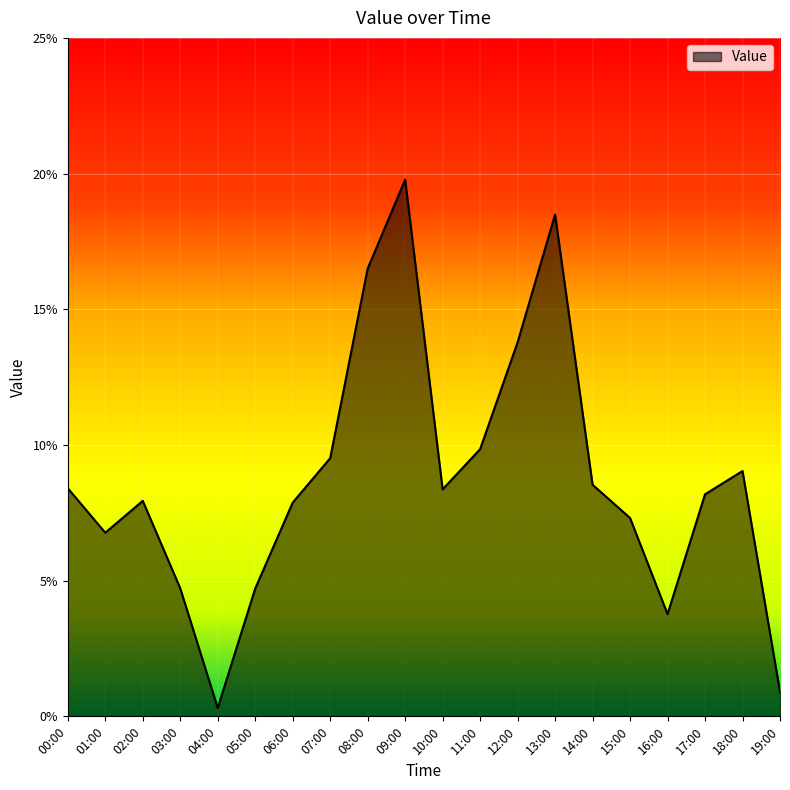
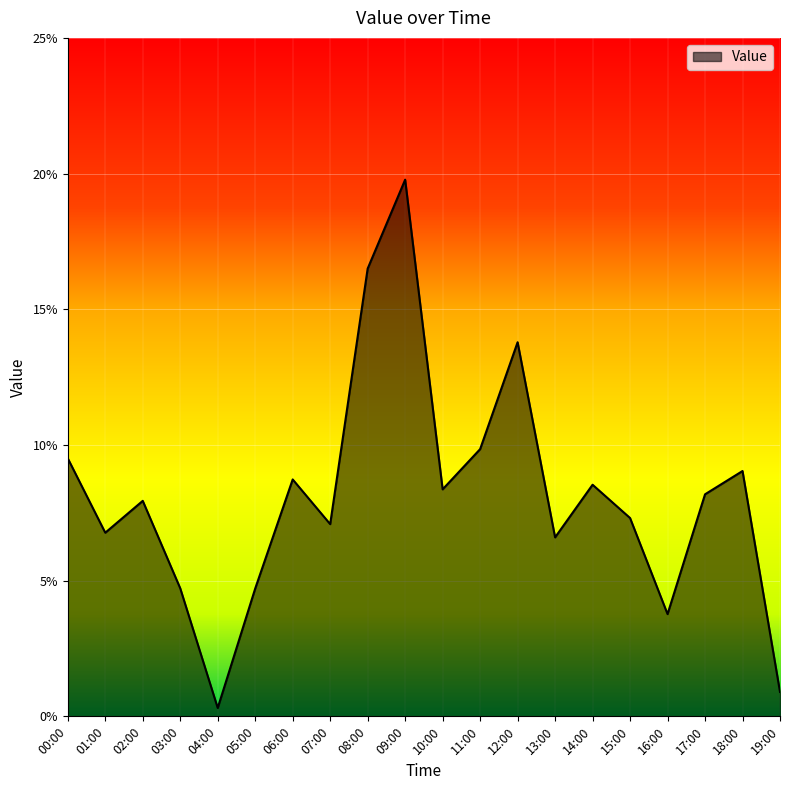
  {
-   "00:00": "8.4%",
+   "00:00": "9.5%",
    "01:00": "6.8%",
    "02:00": "7.9%",
    "03:00": "4.7%",
    "04:00": "0.3%",
    "05:00": "4.7%",
-   "06:00": "7.9%",
-   "07:00": "9.5%",
+   "06:00": "8.7%",
+   "07:00": "7.1%",
    "08:00": "16.5%",
    "09:00": "19.8%",
    "10:00": "8.4%",
    "11:00": "9.8%",
    "12:00": "13.8%",
-   "13:00": "18.5%",
+   "13:00": "6.6%",
    "14:00": "8.5%",
    "15:00": "7.3%",
    "16:00": "3.8%",
    "17:00": "8.2%",
    "18:00": "9.0%",
    "19:00": "0.9%"
  }
